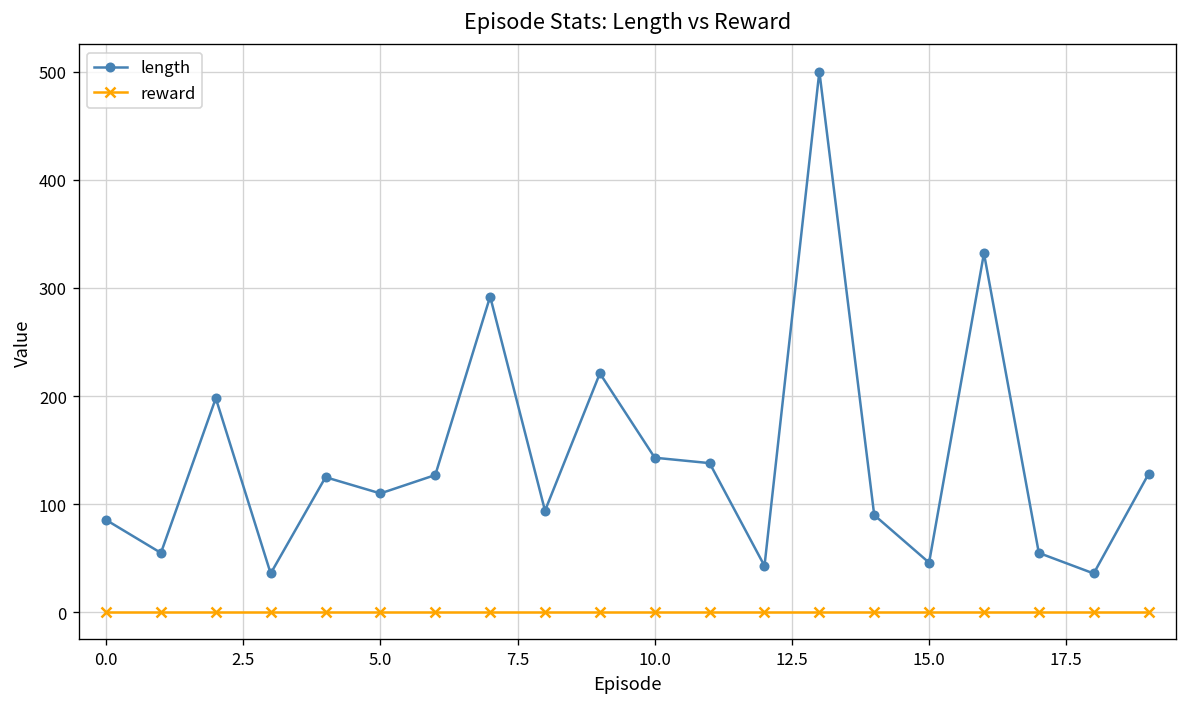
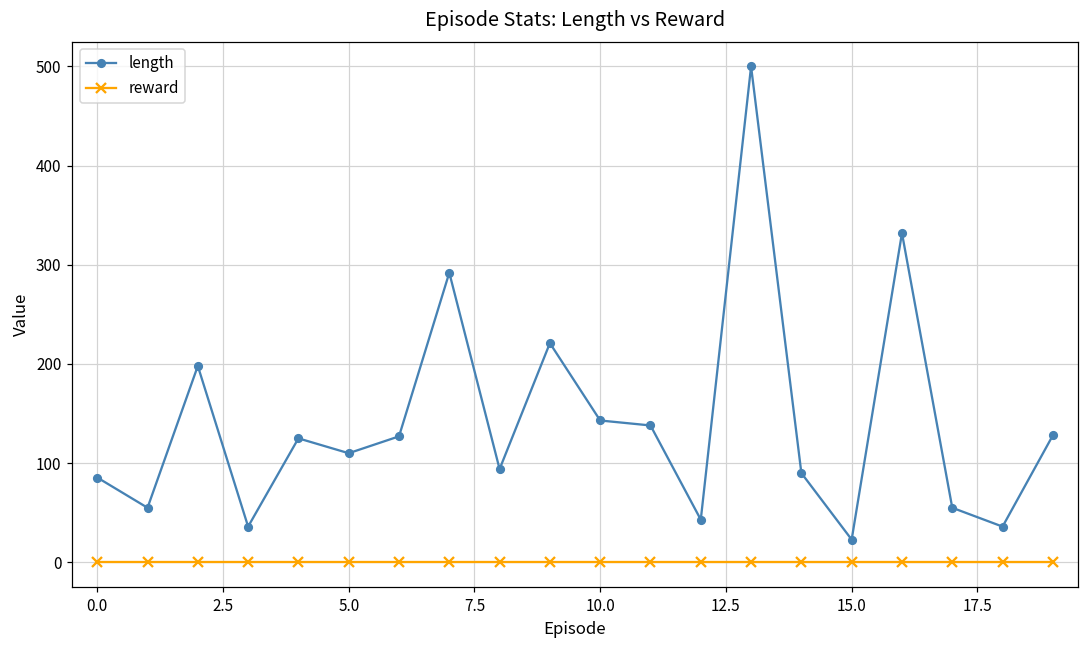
  {
    "length": {
      "0.0": 90,
      "5.0": 110,
      "10.0": 140,
-     "15.0": 50
+     "15.0": 20
    },
    "reward": {
      "0.0": 0,
      "5.0": 0,
      "10.0": 0,
      "15.0": 0
    }
  }
